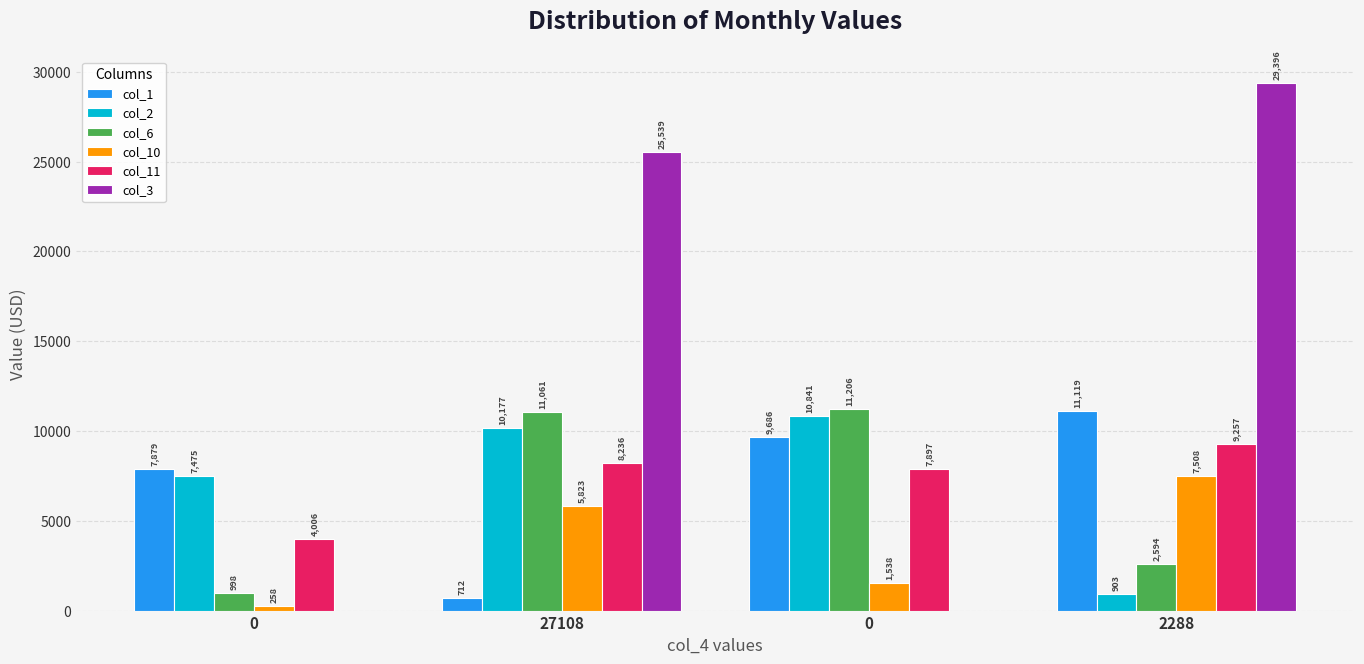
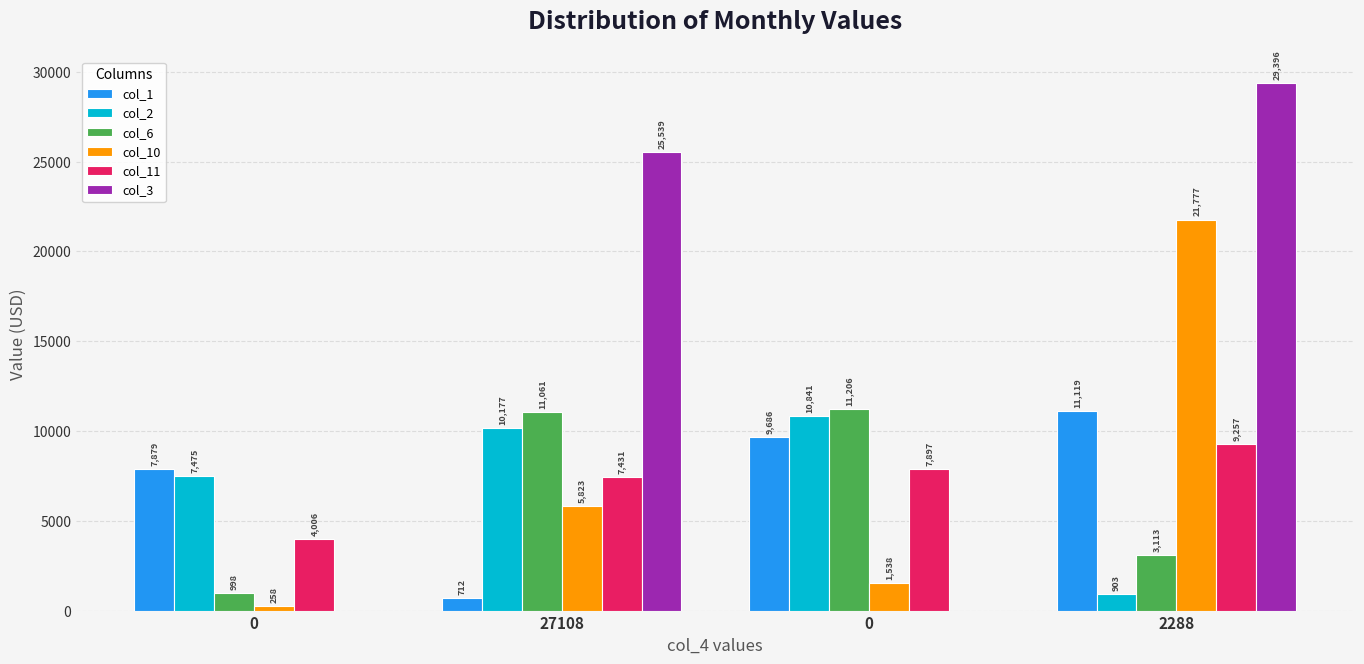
  {
    "col_6": {
      "27108": "11,061",
-     "2288": "2,594"
+     "2288": "3,113"
    },
    "col_10": {
      "27108": "5,823",
-     "2288": "7,508"
+     "2288": "21,777"
    },
    "col_11": {
-     "27108": "8,236",
+     "27108": "7,431",
      "2288": "9,257"
    },
    "col_3": {
      "27108": "25,539",
      "2288": "29,396"
    }
  }
